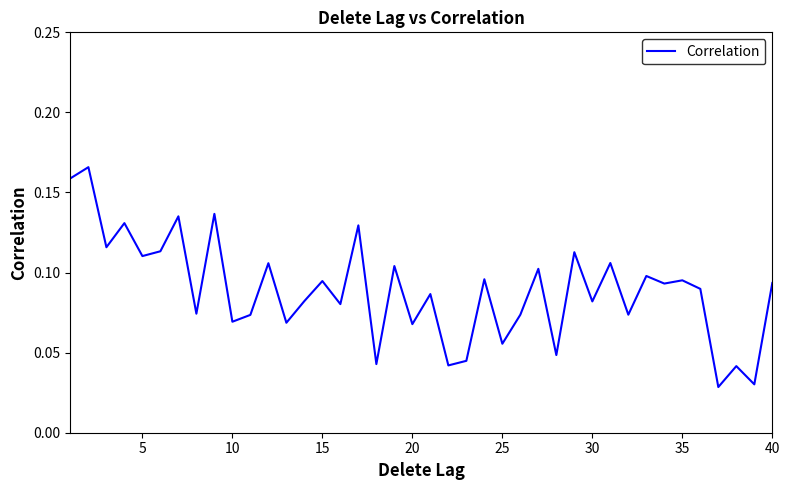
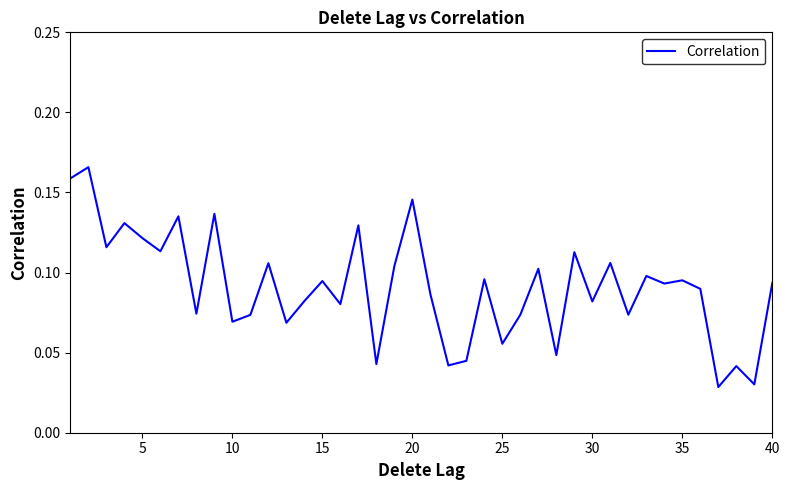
  {
-   "5": 0.110,
+   "5": 0.122,
    "10": 0.069,
    "15": 0.095,
-   "20": 0.068,
+   "20": 0.146,
    "25": 0.056,
    "30": 0.082,
    "35": 0.095,
    "40": 0.093
  }
